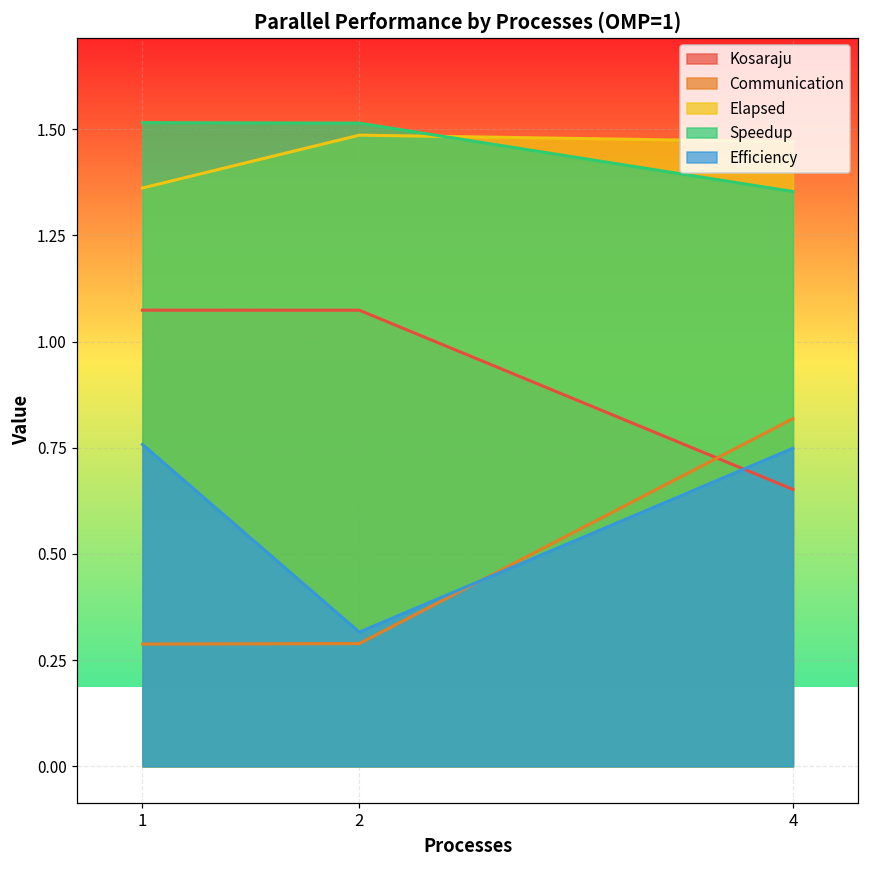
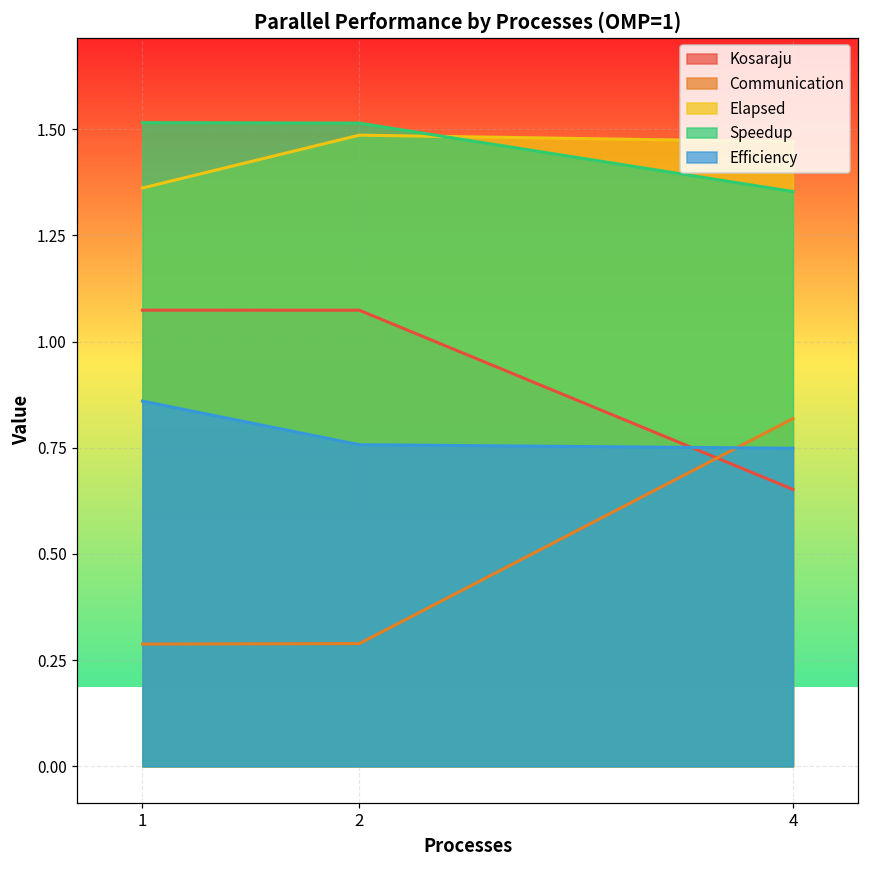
  {
    "Elapsed": {
      "1": 1.36,
      "2": 1.49
    },
    "Speedup": {
      "1": 1.52,
      "2": 1.51,
      "4": 1.35
    },
    "Efficiency": {
-     "1": 0.76,
-     "2": 0.32,
+     "1": 0.86,
+     "2": 0.76,
      "4": 0.75
    }
  }
